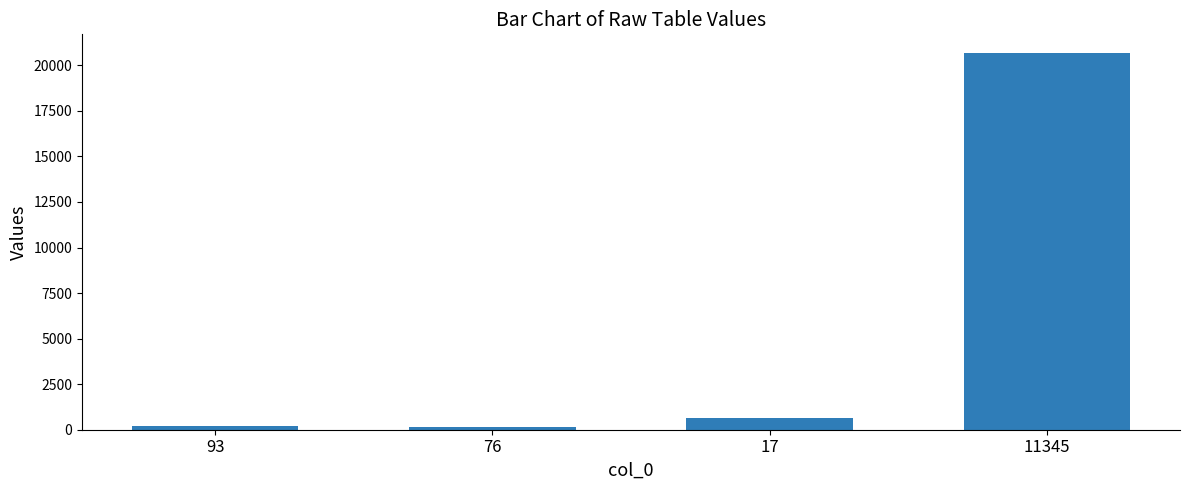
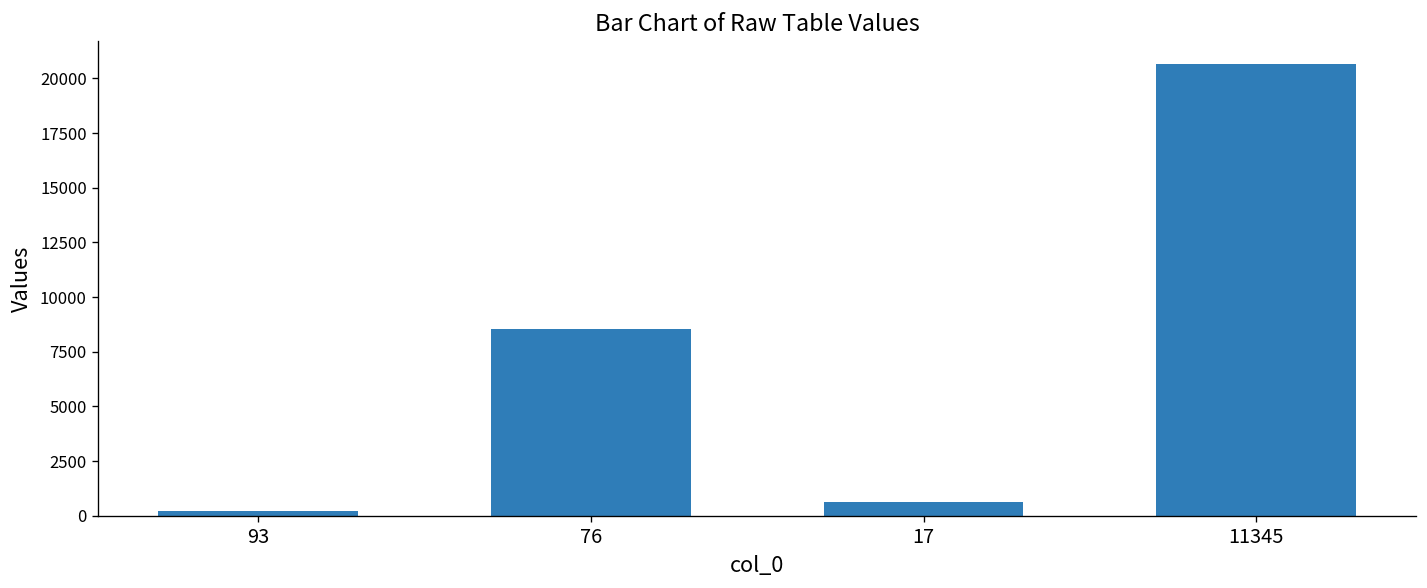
  {
    "93": 200,
-   "76": 200,
+   "76": 8500,
    "17": 600,
    "11345": 20700
  }
